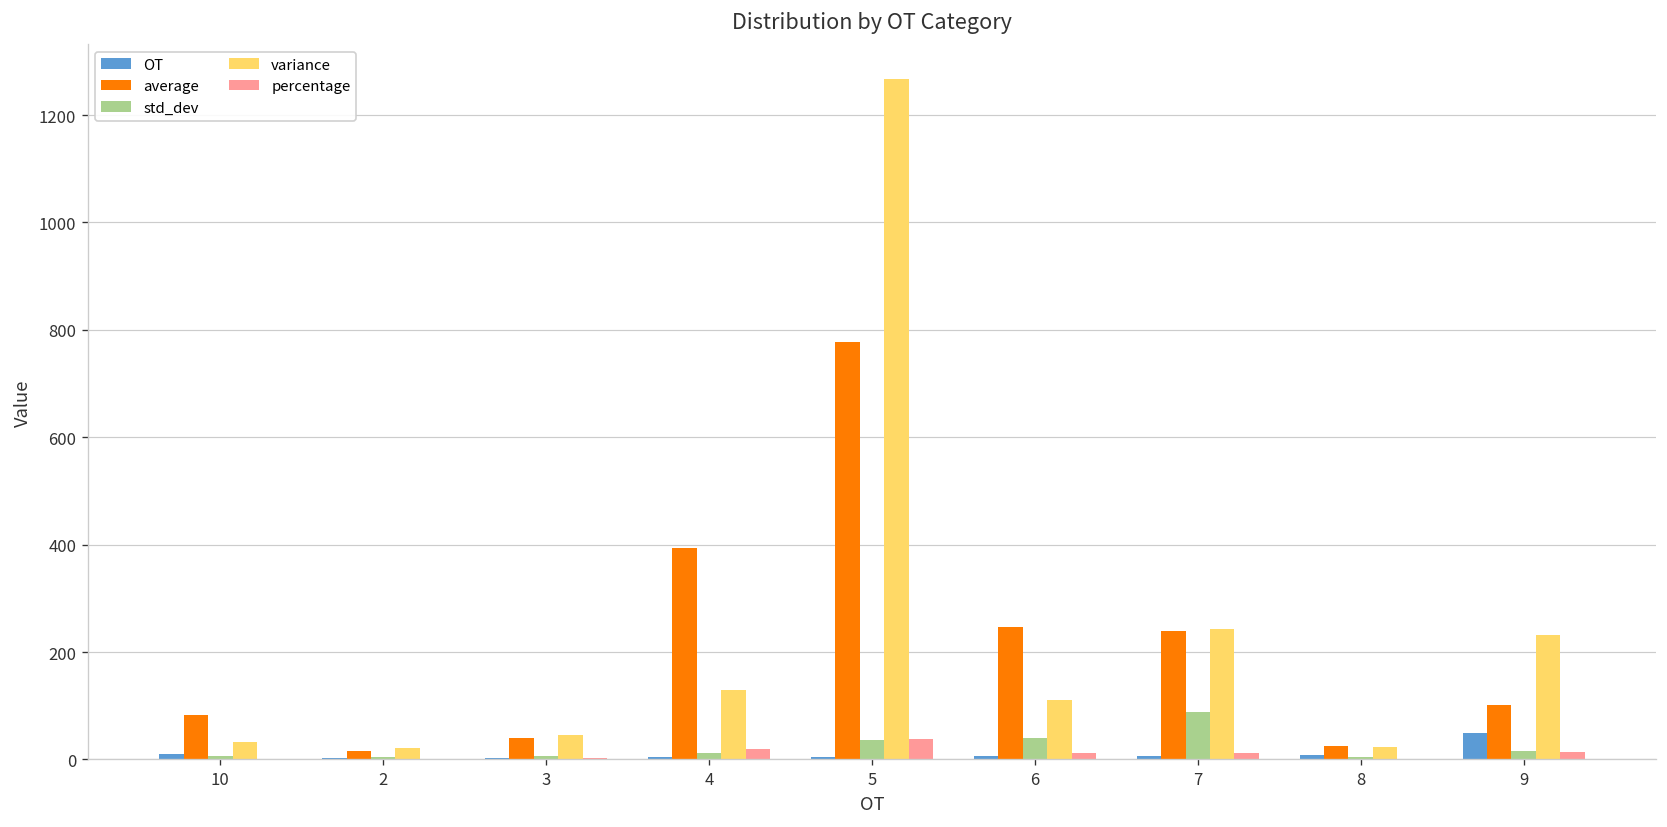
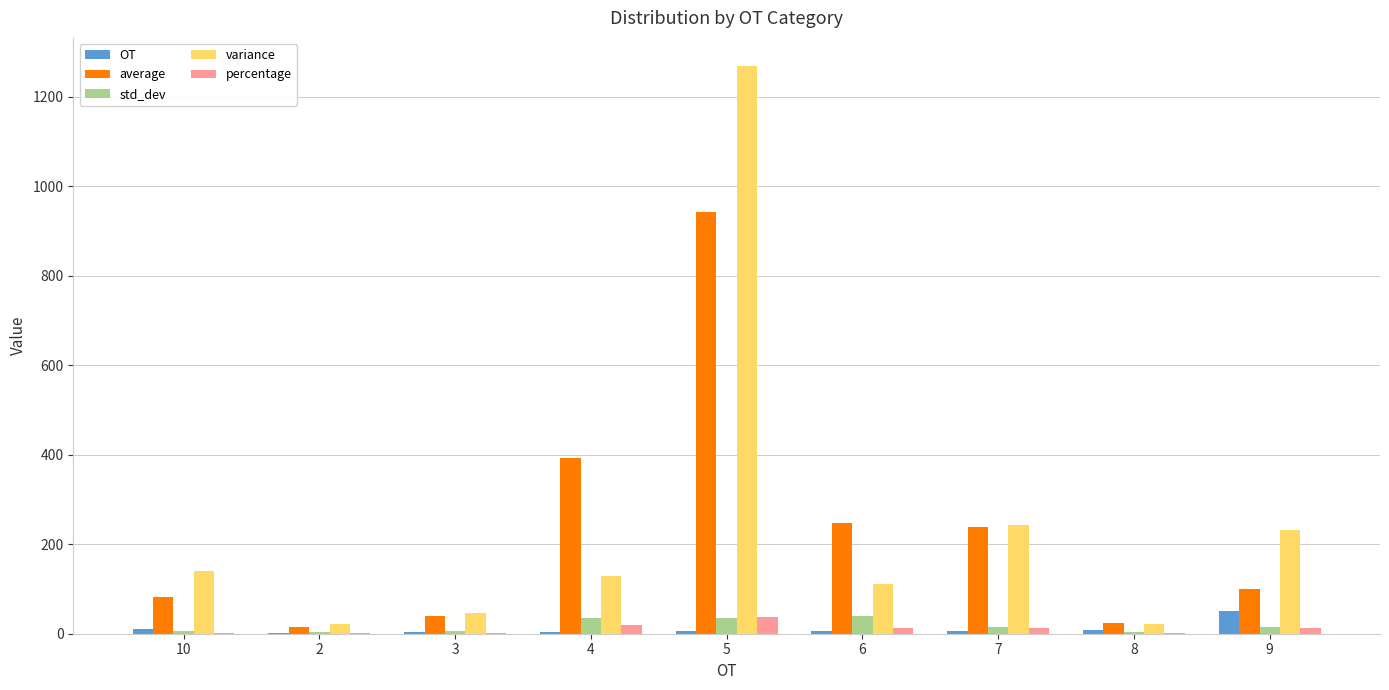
  {
    "OT": {
      "10": 10,
      "6": 10,
      "7": 10,
      "8": 10,
      "9": 50
    },
    "average": {
      "10": 80,
      "2": 20,
      "3": 40,
      "4": 390,
-     "5": 780,
+     "5": 940,
      "6": 250,
      "7": 240,
      "8": 20,
      "9": 100
    },
    "std_dev": {
      "10": 10,
      "3": 10,
-     "4": 10,
+     "4": 40,
      "5": 40,
      "6": 40,
-     "7": 90,
+     "7": 20,
      "9": 20
    },
    "variance": {
-     "10": 30,
+     "10": 140,
      "2": 20,
      "3": 50,
      "4": 130,
      "5": 1270,
      "6": 110,
      "7": 240,
      "8": 20,
      "9": 230
    },
    "percentage": {
      "4": 20,
      "5": 40,
      "6": 10,
      "7": 10,
      "9": 10
    }
  }
